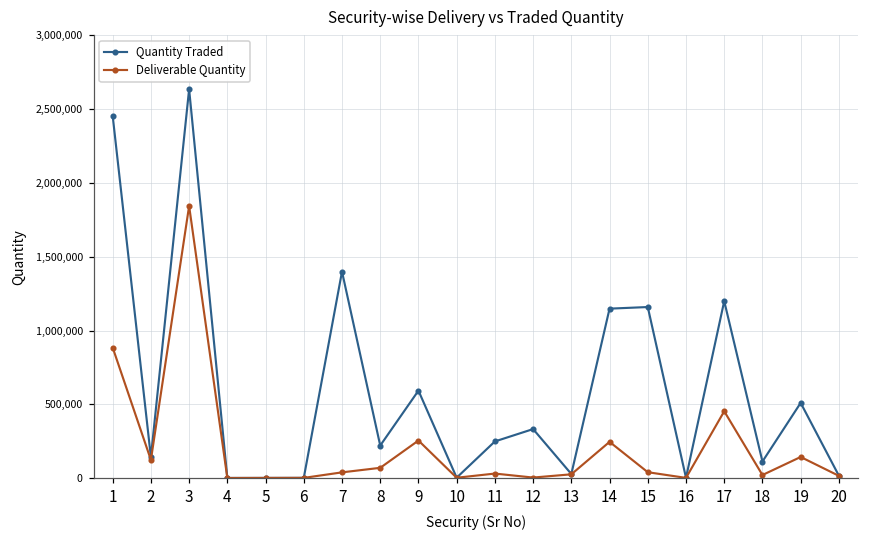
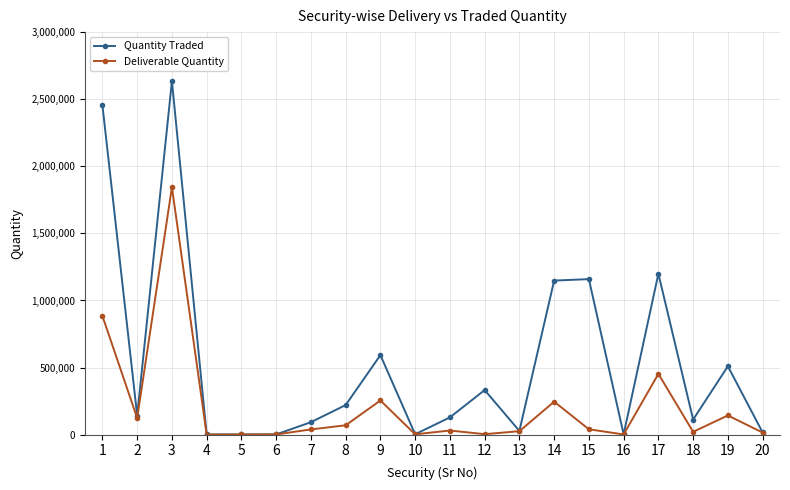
  {
    "Quantity Traded": {
      "1": "2,450,000",
      "3": "2,630,000",
-     "7": "1,400,000",
+     "7": "90,000",
      "8": "220,000",
      "9": "590,000",
-     "11": "250,000",
+     "11": "130,000",
      "12": "330,000",
      "14": "1,150,000",
      "15": "1,160,000",
      "17": "1,200,000",
      "18": "110,000",
      "19": "510,000"
    },
    "Deliverable Quantity": {
      "1": "880,000",
      "3": "1,840,000",
      "7": "40,000",
      "8": "70,000",
      "9": "250,000",
      "11": "30,000",
      "12": "0",
      "14": "250,000",
      "15": "40,000",
      "17": "450,000",
      "18": "20,000",
      "19": "140,000"
    }
  }
